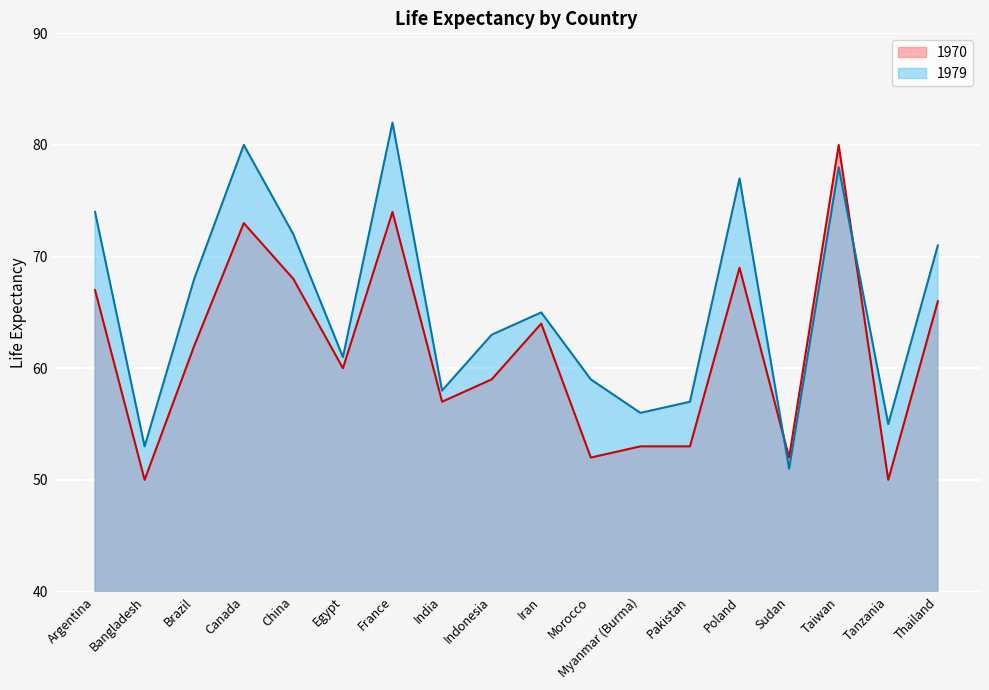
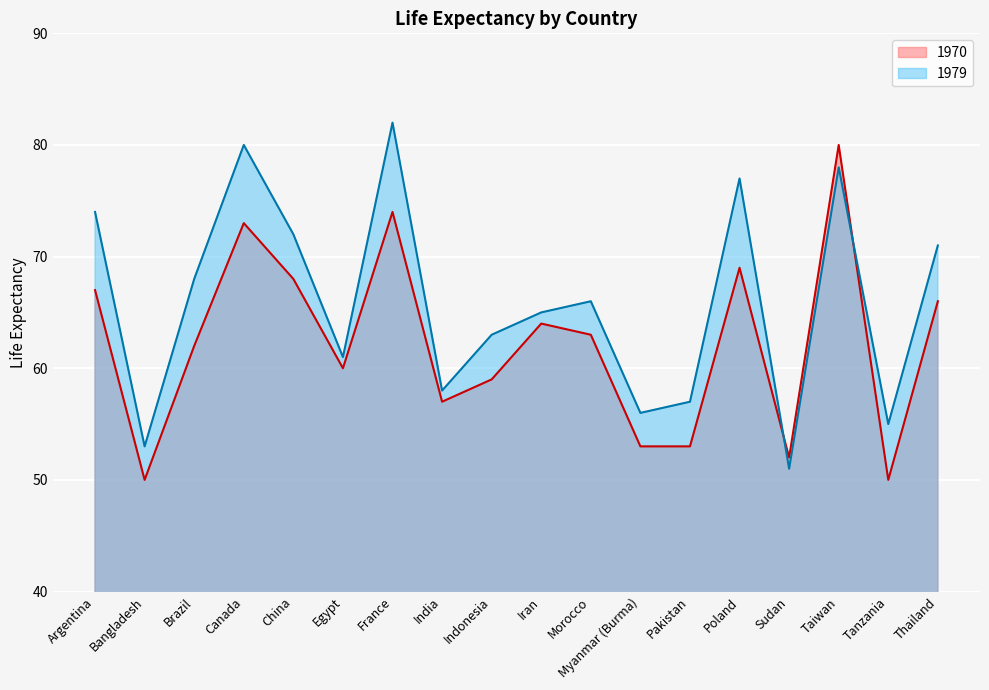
  {
    "1970": {
      "Argentina": 67,
      "Bangladesh": 50,
      "Brazil": 62,
      "Canada": 73,
      "China": 68,
      "Egypt": 60,
      "France": 74,
      "India": 57,
      "Indonesia": 59,
      "Iran": 64,
-     "Morocco": 52,
+     "Morocco": 63,
      "Myanmar (Burma)": 53,
      "Pakistan": 53,
      "Poland": 69,
      "Sudan": 52,
      "Taiwan": 80,
      "Tanzania": 50,
      "Thailand": 66
    },
    "1979": {
      "Argentina": 74,
      "Bangladesh": 53,
      "Brazil": 68,
      "Canada": 80,
      "China": 72,
      "Egypt": 61,
      "France": 82,
      "India": 58,
      "Indonesia": 63,
      "Iran": 65,
-     "Morocco": 59,
+     "Morocco": 66,
      "Myanmar (Burma)": 56,
      "Pakistan": 57,
      "Poland": 77,
      "Sudan": 51,
      "Taiwan": 78,
      "Tanzania": 55,
      "Thailand": 71
    }
  }
